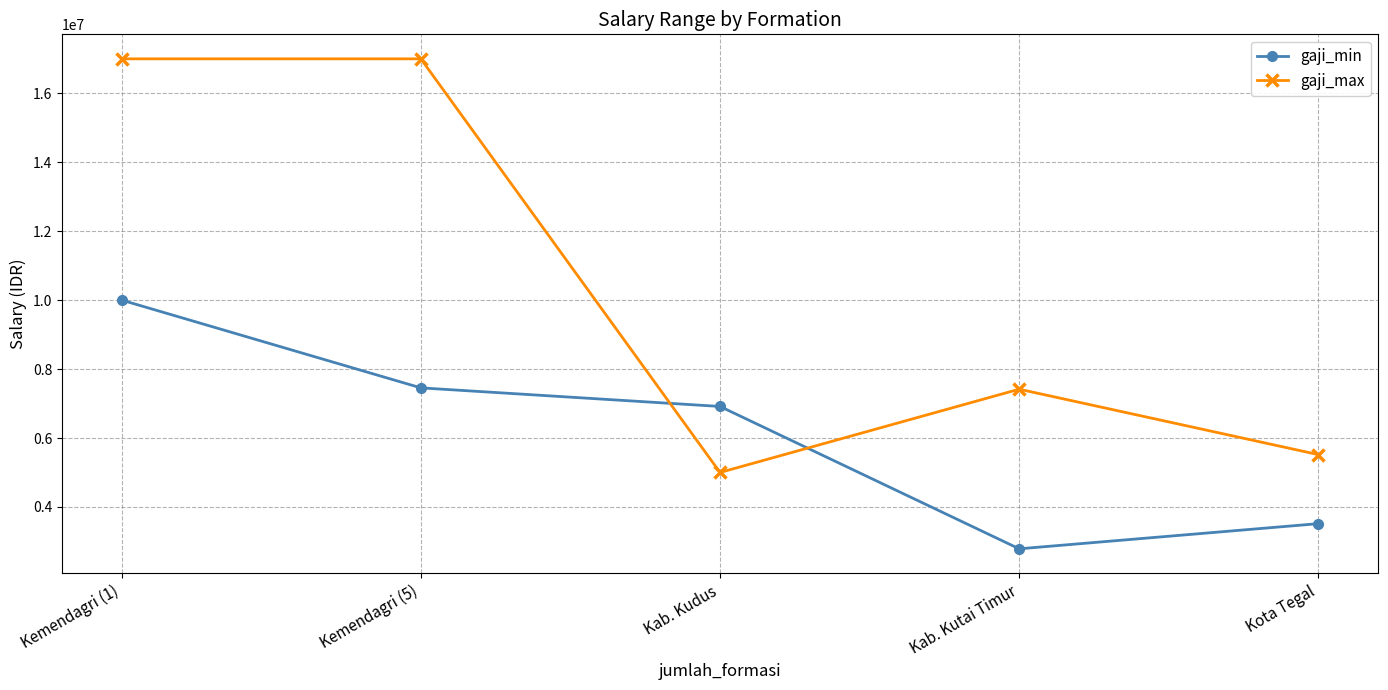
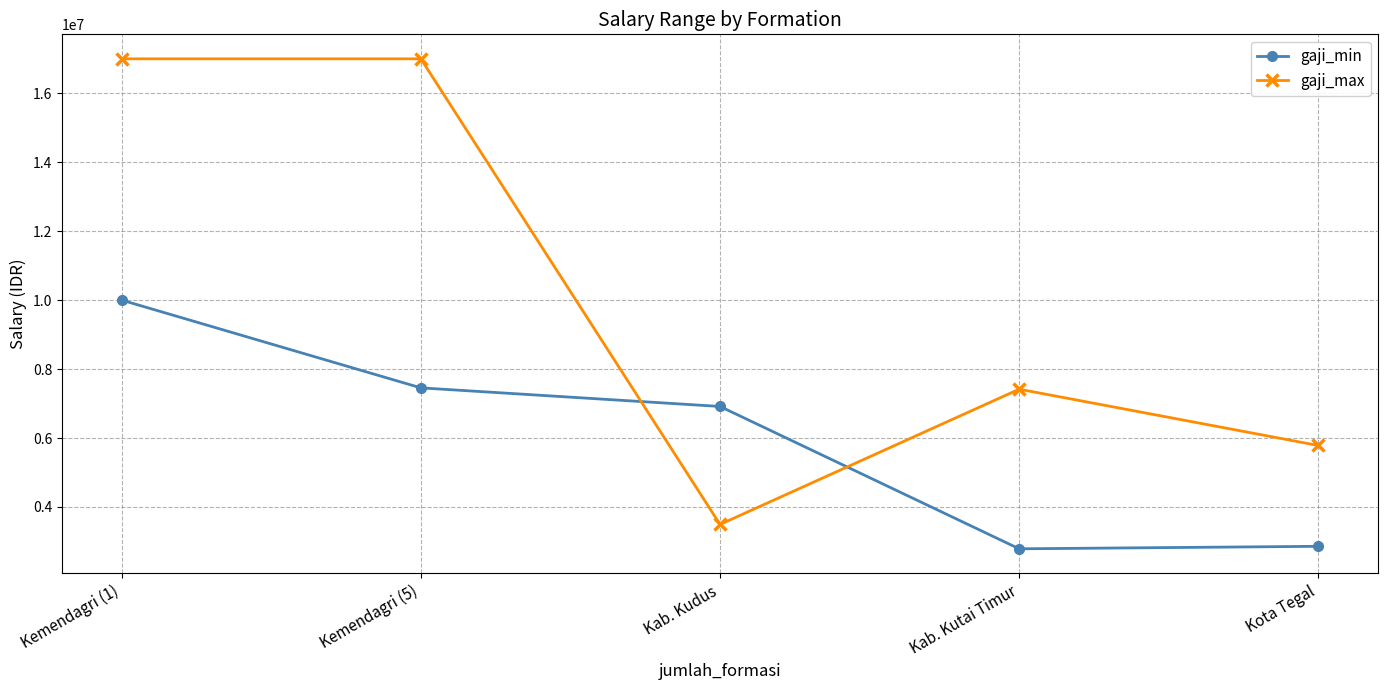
  {
    "gaji_min": {
      "Kemendagri (1)": 10000000,
      "Kemendagri (5)": 7500000,
      "Kab. Kudus": 6900000,
      "Kab. Kutai Timur": 2800000,
-     "Kota Tegal": 3500000
+     "Kota Tegal": 2900000
    },
    "gaji_max": {
      "Kemendagri (1)": 17000000,
      "Kemendagri (5)": 17000000,
-     "Kab. Kudus": 5000000,
+     "Kab. Kudus": 3500000,
      "Kab. Kutai Timur": 7400000,
-     "Kota Tegal": 5500000
+     "Kota Tegal": 5800000
    }
  }
